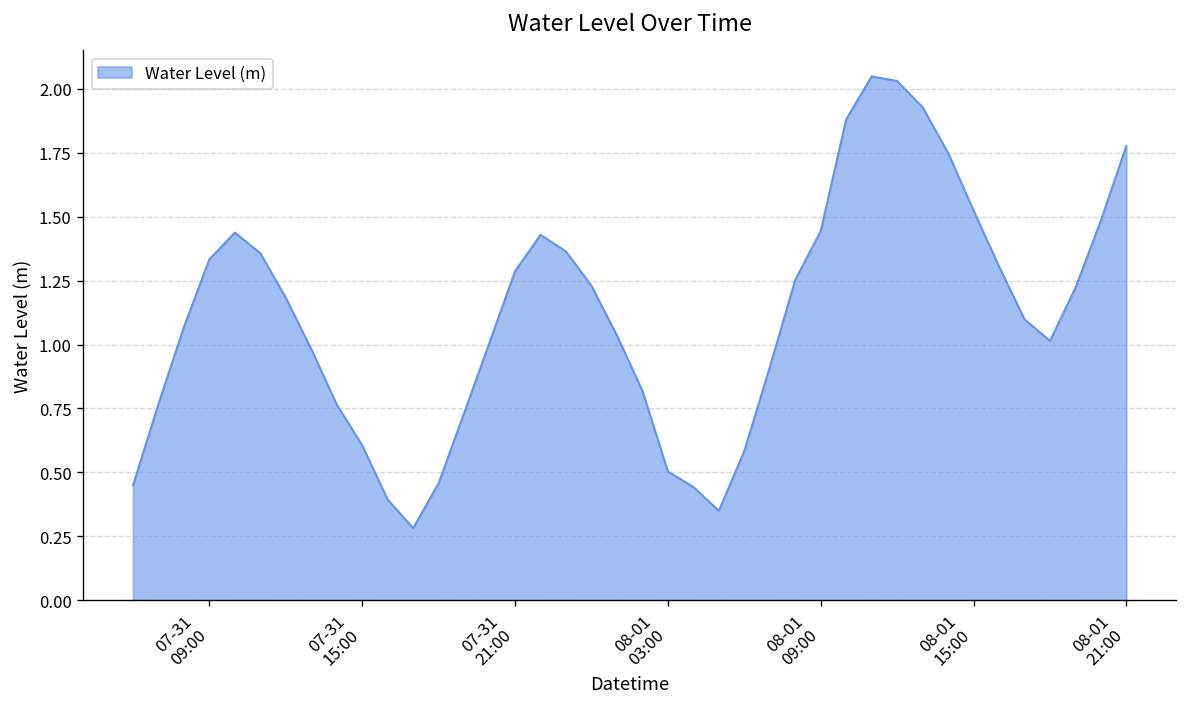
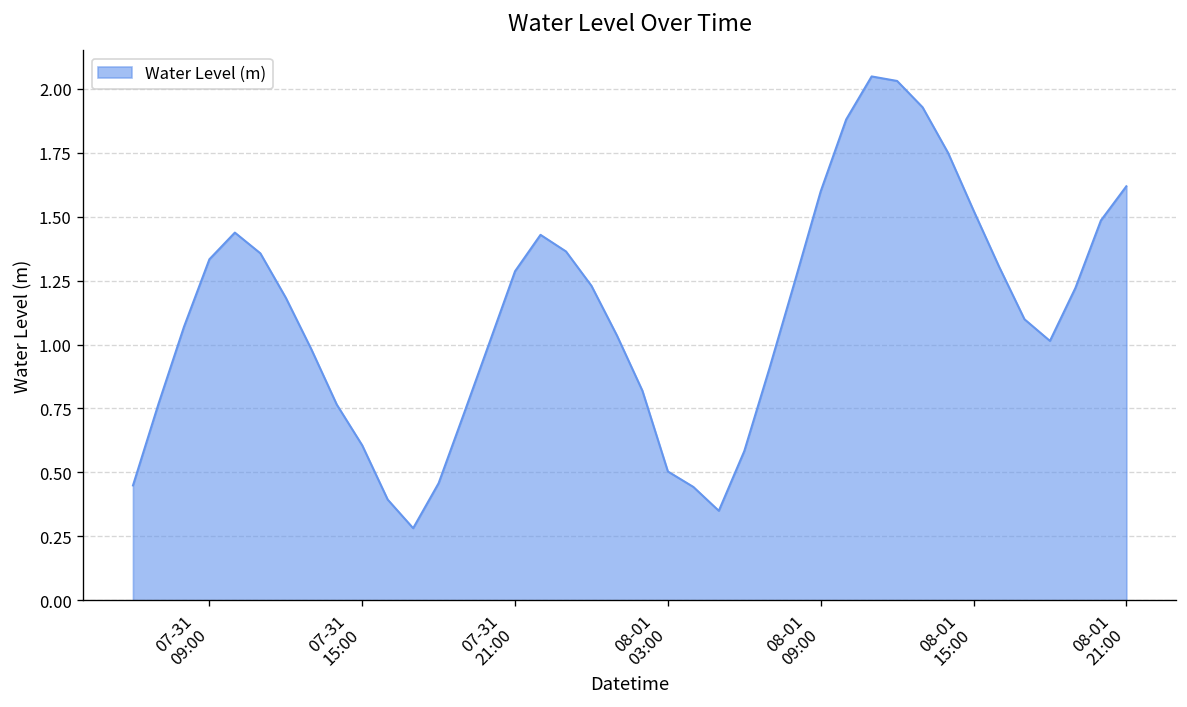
  {
    "07-31 09:00": 1.33,
    "07-31 15:00": 0.61,
    "07-31 21:00": 1.29,
    "08-01 03:00": 0.50,
-   "08-01 09:00": 1.44,
+   "08-01 09:00": 1.60,
    "08-01 15:00": 1.52,
-   "08-01 21:00": 1.78
+   "08-01 21:00": 1.62
  }
